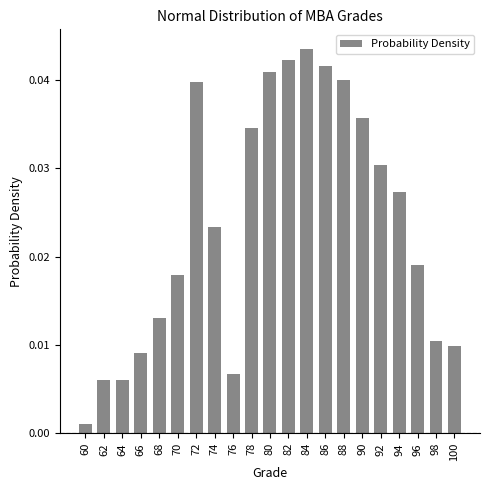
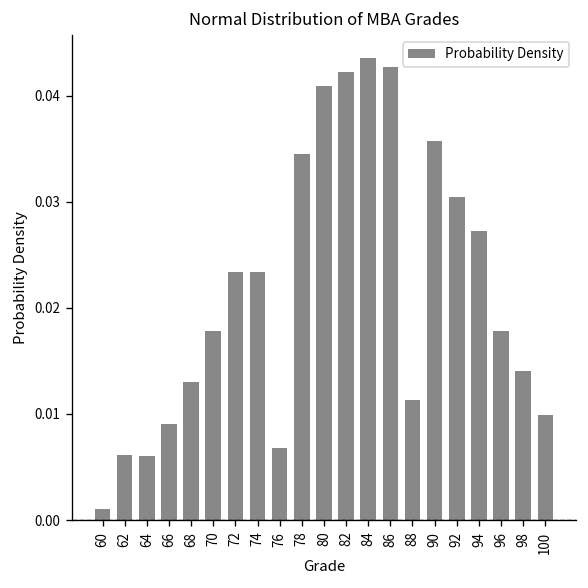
  {
    "60": 0.001,
    "62": 0.006,
    "64": 0.006,
    "66": 0.009,
    "68": 0.013,
    "70": 0.018,
-   "72": 0.040,
+   "72": 0.023,
    "74": 0.023,
    "76": 0.007,
    "78": 0.035,
    "80": 0.041,
    "82": 0.042,
    "84": 0.044,
-   "86": 0.042,
-   "88": 0.040,
+   "86": 0.043,
+   "88": 0.011,
    "90": 0.036,
    "92": 0.030,
    "94": 0.027,
-   "96": 0.019,
-   "98": 0.010,
+   "96": 0.018,
+   "98": 0.014,
    "100": 0.010
  }
